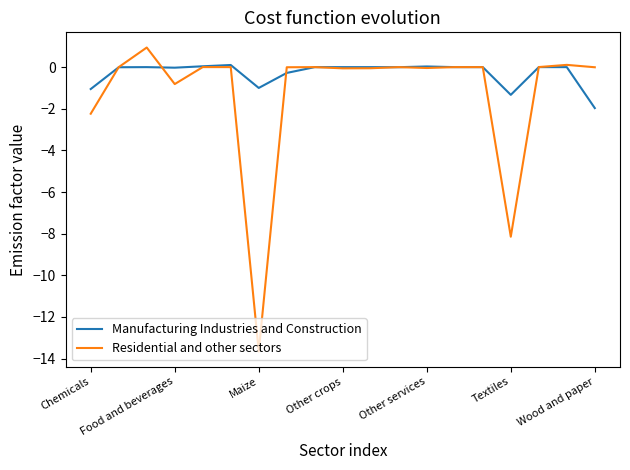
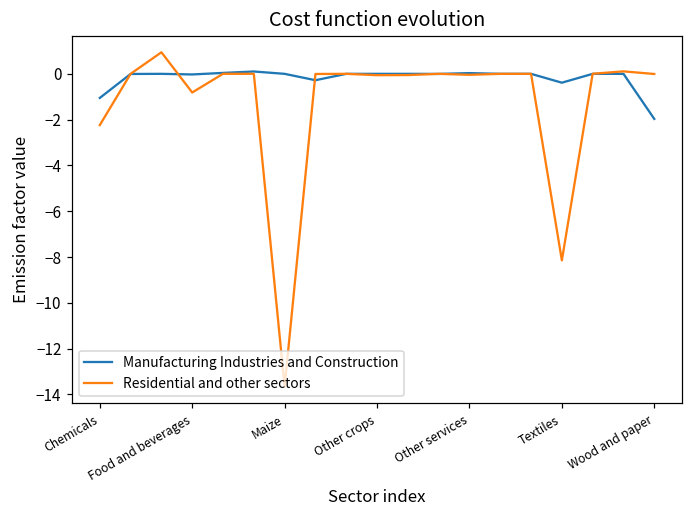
  {
    "Manufacturing Industries and Construction": {
      "Chemicals": -1.1,
      "Food and beverages": 0.0,
-     "Maize": -1,
-     "Textiles": -1.3,
+     "Maize": 0,
+     "Textiles": -0.4,
      "Wood and paper": -2.0
    },
    "Residential and other sectors": {
      "Chemicals": -2.2,
      "Food and beverages": -0.8,
      "Textiles": -8.1,
      "Wood and paper": 0.0
    }
  }
